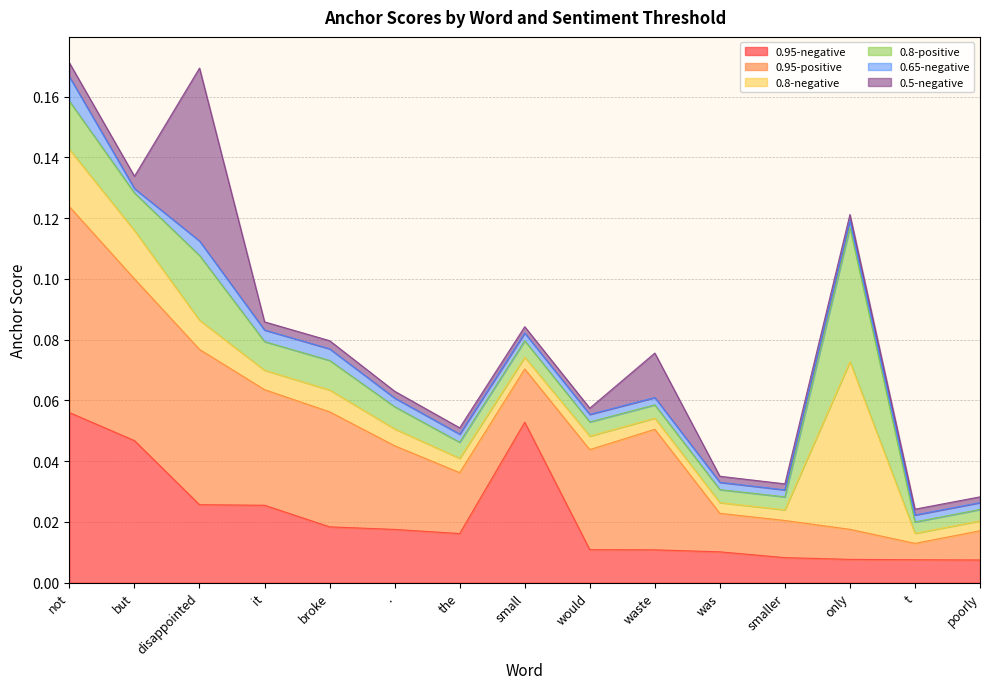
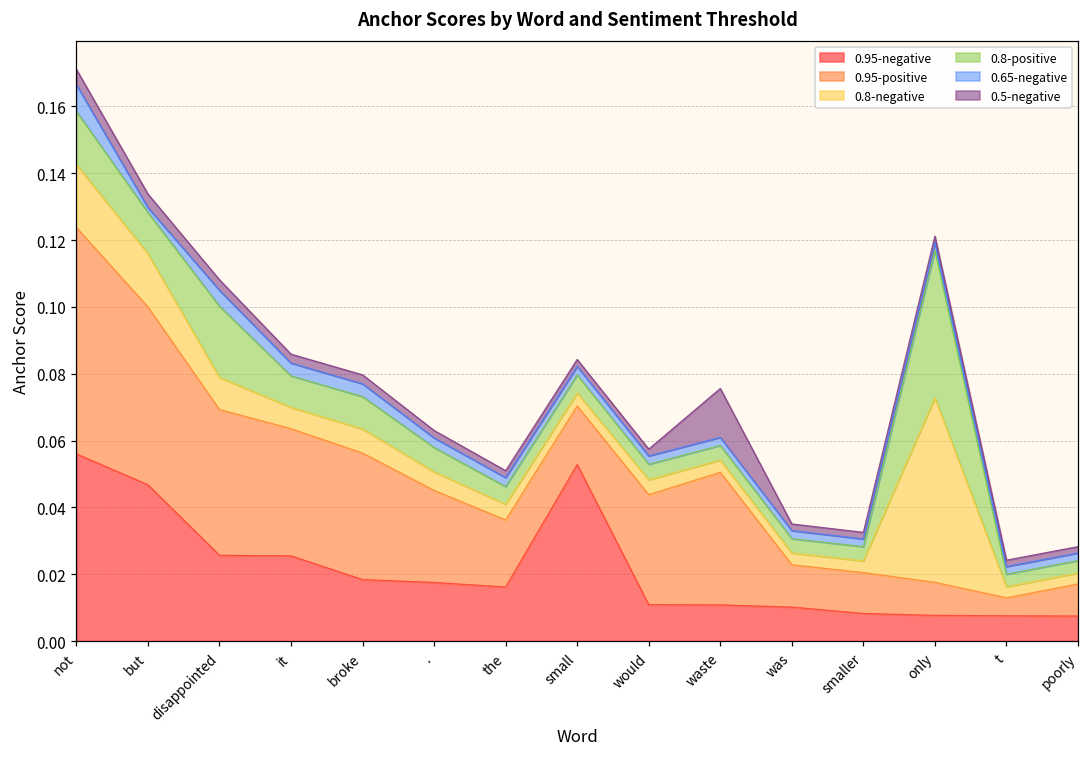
  {
    "0.95-negative": {
      "not": 0.056,
      "but": 0.047,
      "disappointed": 0.026,
      "it": 0.025,
      "broke": 0.018,
      ".": 0.018,
      "the": 0.016,
      "small": 0.053,
      "would": 0.011,
      "waste": 0.011,
      "was": 0.010,
      "smaller": 0.008,
      "only": 0.008,
      "t": 0.008,
      "poorly": 0.007
    },
    "0.95-positive": {
      "not": 0.068,
      "but": 0.053,
-     "disappointed": 0.051,
+     "disappointed": 0.044,
      "it": 0.038,
      "broke": 0.038,
      ".": 0.028,
      "the": 0.020,
      "small": 0.018,
      "would": 0.033,
      "waste": 0.040,
      "was": 0.013,
      "smaller": 0.012,
      "only": 0.010,
      "t": 0.005,
      "poorly": 0.010
    },
    "0.8-negative": {
      "not": 0.019,
      "but": 0.016,
      "disappointed": 0.010,
      "it": 0.006,
      "broke": 0.007,
      ".": 0.006,
      "the": 0.005,
      "small": 0.004,
      "would": 0.004,
      "waste": 0.004,
      "was": 0.004,
      "smaller": 0.004,
      "only": 0.055,
      "t": 0.003,
      "poorly": 0.003
    },
    "0.8-positive": {
      "not": 0.016,
      "but": 0.012,
      "disappointed": 0.021,
      "it": 0.009,
      "broke": 0.010,
      ".": 0.007,
      "the": 0.005,
      "small": 0.005,
      "would": 0.005,
      "waste": 0.004,
      "was": 0.004,
      "smaller": 0.004,
      "only": 0.044,
      "t": 0.004,
      "poorly": 0.004
    },
    "0.65-negative": {
      "not": 0.008,
      "but": 0.001,
      "disappointed": 0.005,
      "it": 0.004,
      "broke": 0.004,
      ".": 0.003,
      "the": 0.003,
      "small": 0.003,
      "would": 0.002,
      "waste": 0.002,
      "was": 0.002,
      "smaller": 0.002,
      "only": 0.002,
      "t": 0.002,
      "poorly": 0.002
    },
    "0.5-negative": {
      "not": 0.005,
      "but": 0.004,
-     "disappointed": 0.057,
+     "disappointed": 0.003,
      "it": 0.003,
      "broke": 0.003,
      ".": 0.002,
      "the": 0.002,
      "small": 0.002,
      "would": 0.002,
      "waste": 0.015,
      "was": 0.002,
      "smaller": 0.002,
      "only": 0.002,
      "t": 0.002,
      "poorly": 0.002
    }
  }
